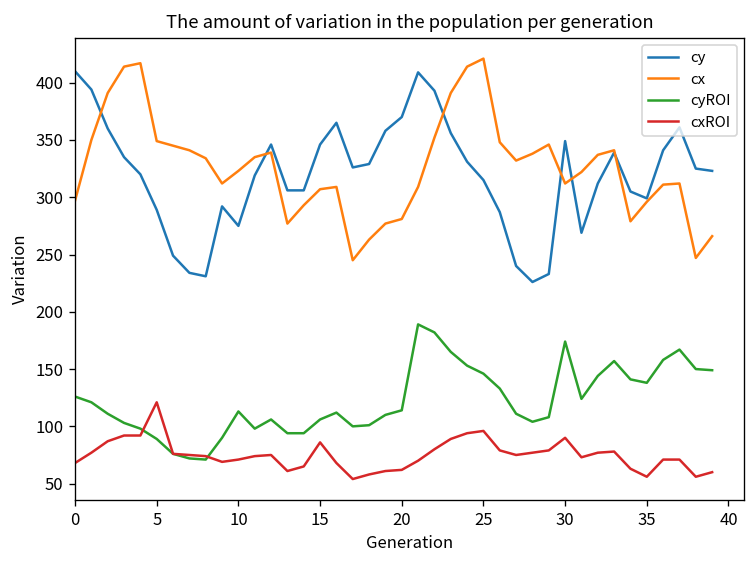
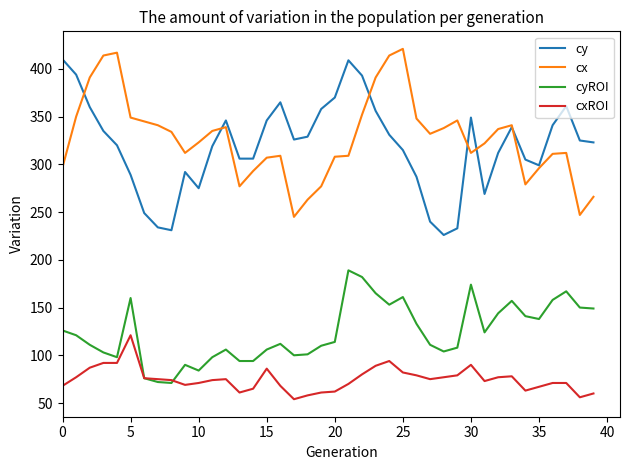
  {
    "cy": {
      "0": 410,
      "5": 290,
      "10": 280,
      "15": 350,
      "20": 370,
      "25": 320,
      "30": 350,
      "35": 300
    },
    "cx": {
      "0": 300,
      "5": 350,
      "10": 320,
      "15": 310,
-     "20": 280,
+     "20": 310,
      "25": 420,
      "30": 310,
      "35": 300
    },
    "cyROI": {
      "0": 130,
-     "5": 90,
-     "10": 110,
+     "5": 160,
+     "10": 80,
      "15": 110,
      "20": 110,
-     "25": 150,
+     "25": 160,
      "30": 170,
      "35": 140
    },
    "cxROI": {
      "0": 70,
      "5": 120,
      "10": 70,
      "15": 90,
      "20": 60,
-     "25": 100,
+     "25": 80,
      "30": 90,
-     "35": 60
+     "35": 70
    }
  }
